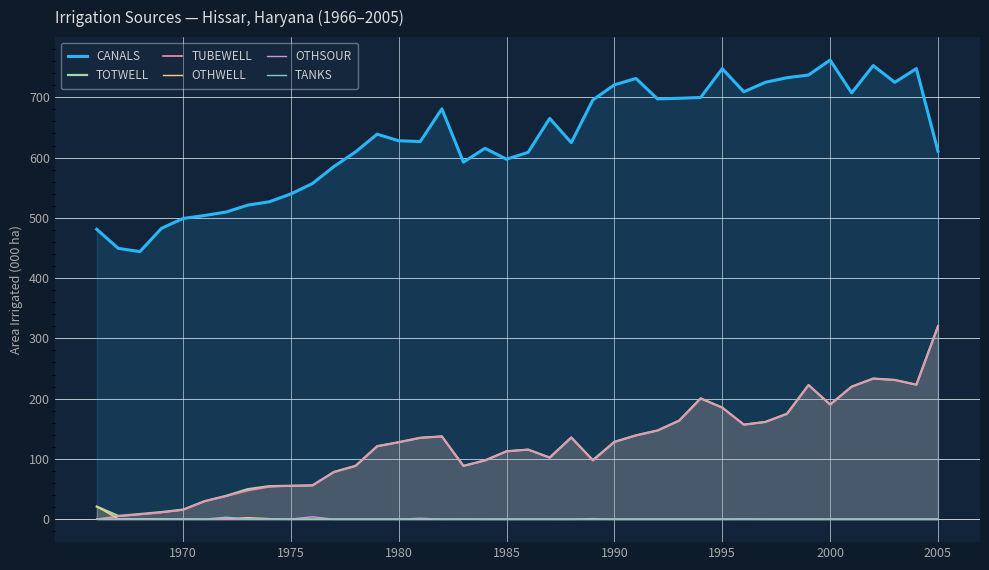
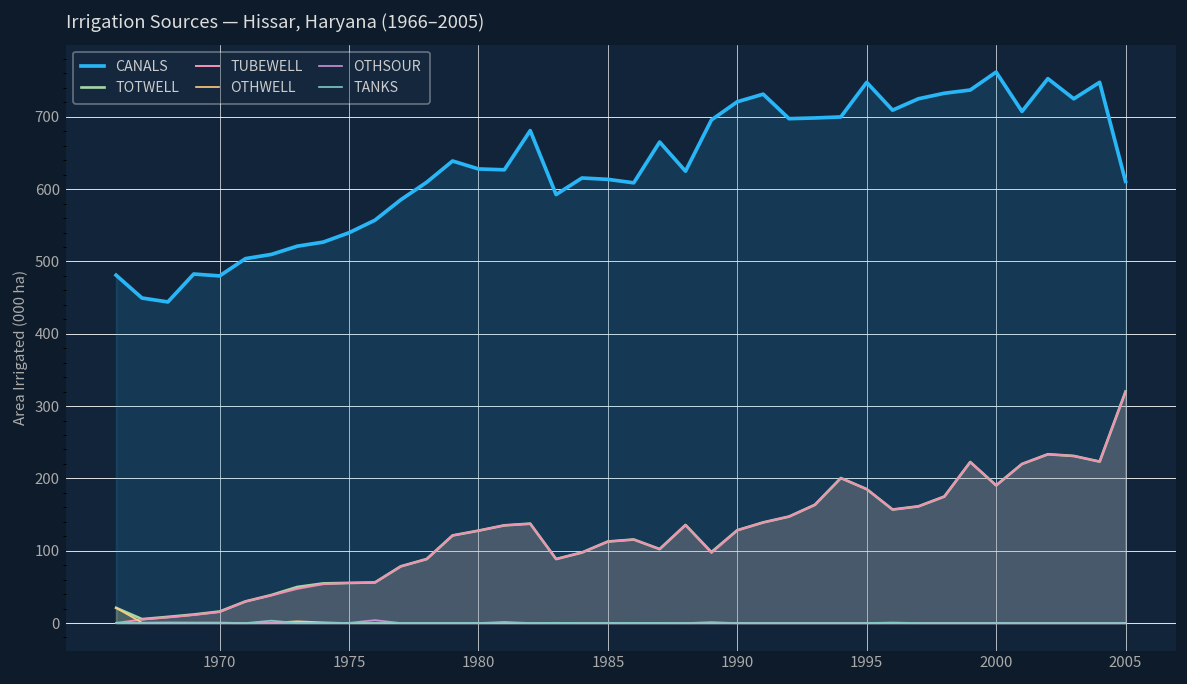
  {
    "CANALS": {
-     "1970": 500,
+     "1970": 480,
      "1975": 540,
      "1980": 630,
-     "1985": 600,
+     "1985": 610,
      "1990": 720,
      "1995": 750,
      "2000": 760,
      "2005": 610
    }
  }
